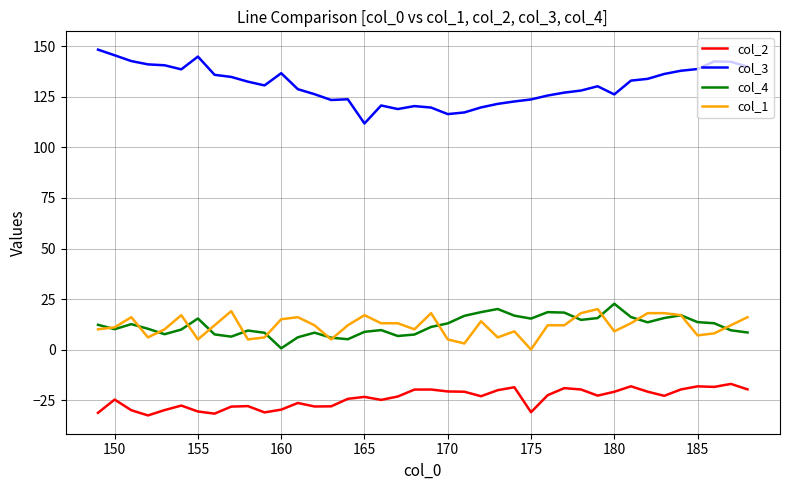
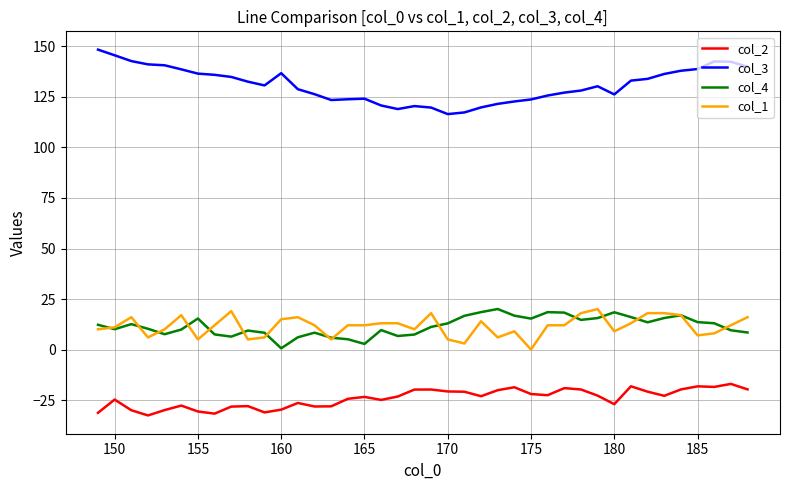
  {
    "col_2": {
      "150": -25,
      "155": -31,
      "160": -30,
      "165": -23,
      "170": -21,
-     "175": -31,
-     "180": -21,
+     "175": -22,
+     "180": -27,
      "185": -18
    },
    "col_3": {
      "150": 146,
-     "155": 145,
+     "155": 137,
      "160": 137,
-     "165": 112,
+     "165": 124,
      "170": 117,
      "175": 124,
      "180": 126
    },
    "col_4": {
      "155": 15,
      "160": 1,
-     "165": 9,
+     "165": 3,
      "170": 13,
      "175": 15,
-     "180": 23,
+     "180": 18,
      "185": 14
    },
    "col_1": {
      "155": 5,
      "160": 15,
-     "165": 17,
+     "165": 12,
      "170": 5,
      "175": 0,
      "180": 9,
      "185": 7
    }
  }
